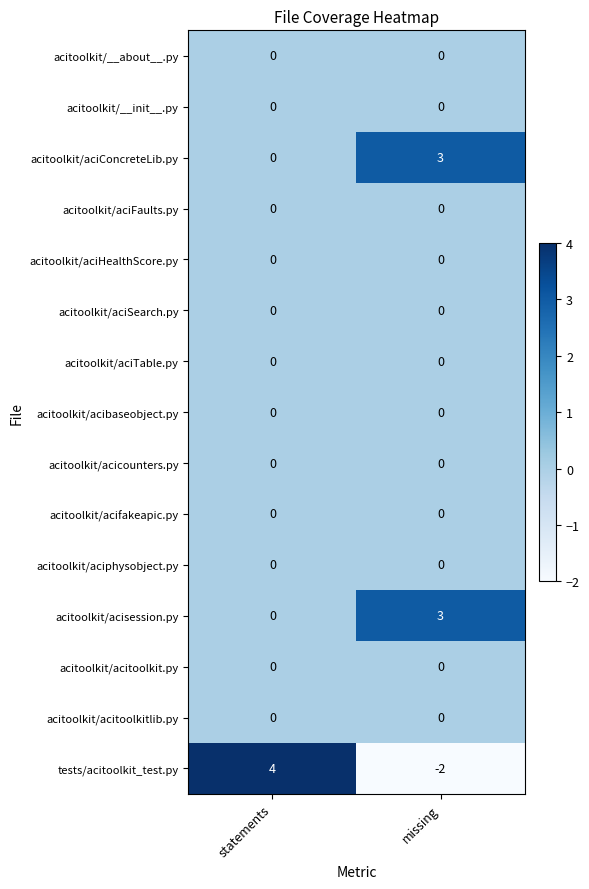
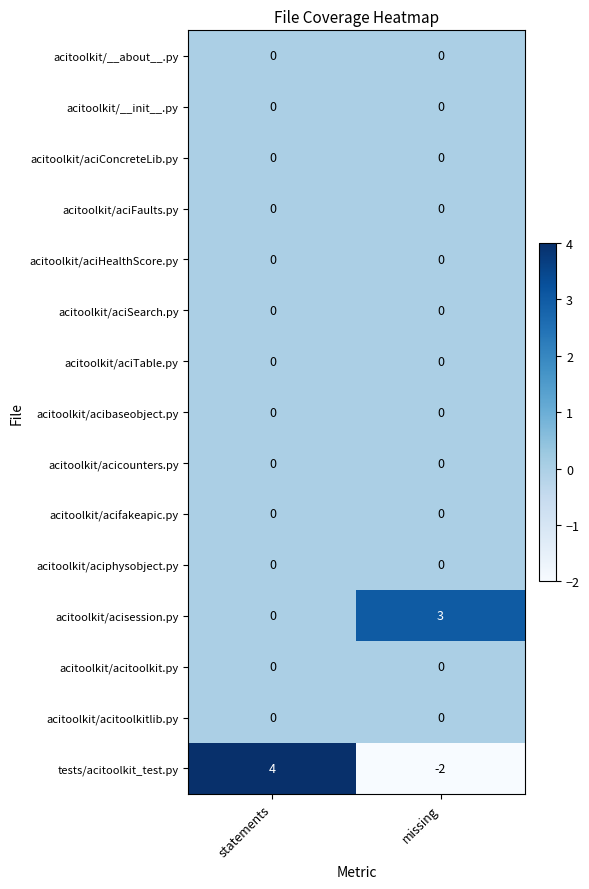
  {
    "acitoolkit/__about__.py": {
      "statements": 0,
      "missing": 0
    },
    "acitoolkit/__init__.py": {
      "statements": 0,
      "missing": 0
    },
    "acitoolkit/aciConcreteLib.py": {
      "statements": 0,
-     "missing": 3
+     "missing": 0
    },
    "acitoolkit/aciFaults.py": {
      "statements": 0,
      "missing": 0
    },
    "acitoolkit/aciHealthScore.py": {
      "statements": 0,
      "missing": 0
    },
    "acitoolkit/aciSearch.py": {
      "statements": 0,
      "missing": 0
    },
    "acitoolkit/aciTable.py": {
      "statements": 0,
      "missing": 0
    },
    "acitoolkit/acibaseobject.py": {
      "statements": 0,
      "missing": 0
    },
    "acitoolkit/acicounters.py": {
      "statements": 0,
      "missing": 0
    },
    "acitoolkit/acifakeapic.py": {
      "statements": 0,
      "missing": 0
    },
    "acitoolkit/aciphysobject.py": {
      "statements": 0,
      "missing": 0
    },
    "acitoolkit/acisession.py": {
      "statements": 0,
      "missing": 3
    },
    "acitoolkit/acitoolkit.py": {
      "statements": 0,
      "missing": 0
    },
    "acitoolkit/acitoolkitlib.py": {
      "statements": 0,
      "missing": 0
    },
    "tests/acitoolkit_test.py": {
      "statements": 4,
      "missing": -2
    }
  }
